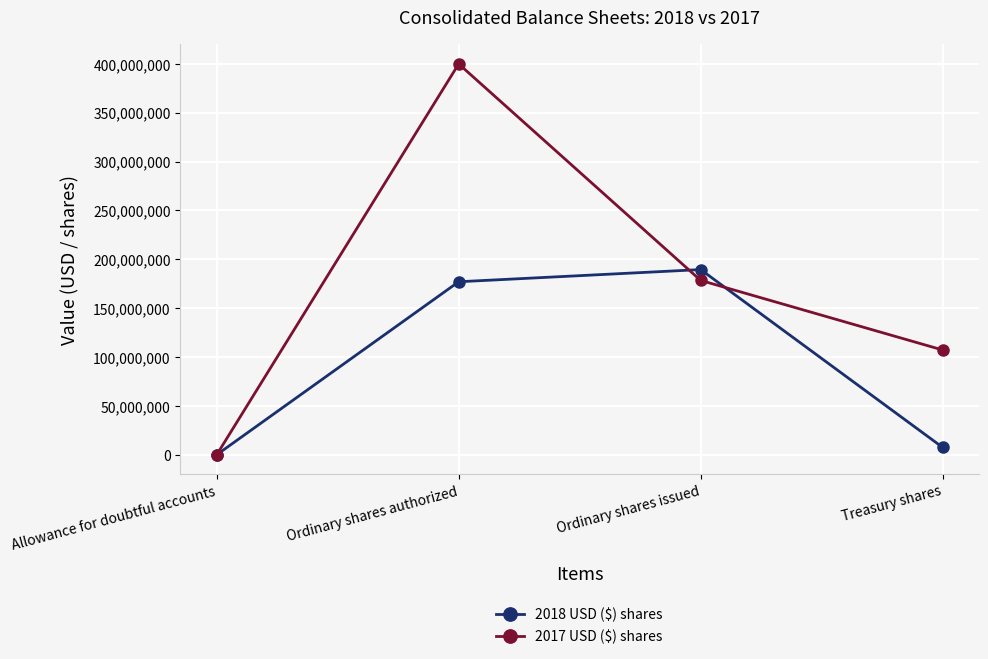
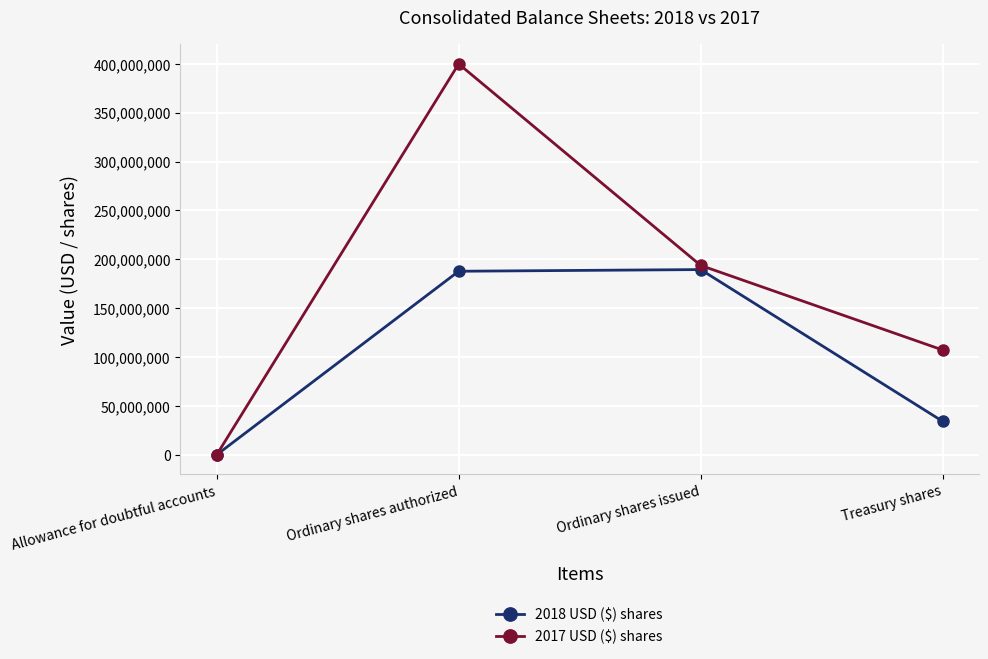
  {
    "2018 USD ($) shares": {
-     "Ordinary shares authorized": "180,000,000",
+     "Ordinary shares authorized": "190,000,000",
      "Ordinary shares issued": "190,000,000",
-     "Treasury shares": "10,000,000"
+     "Treasury shares": "30,000,000"
    },
    "2017 USD ($) shares": {
      "Ordinary shares authorized": "400,000,000",
-     "Ordinary shares issued": "180,000,000",
+     "Ordinary shares issued": "190,000,000",
      "Treasury shares": "110,000,000"
    }
  }
